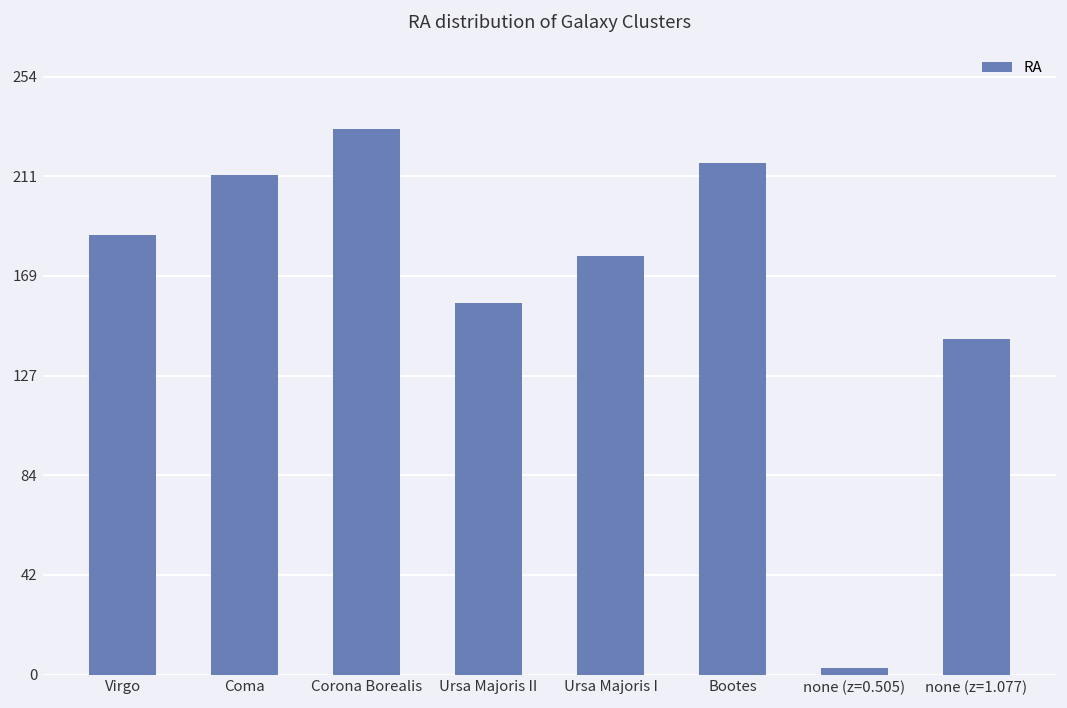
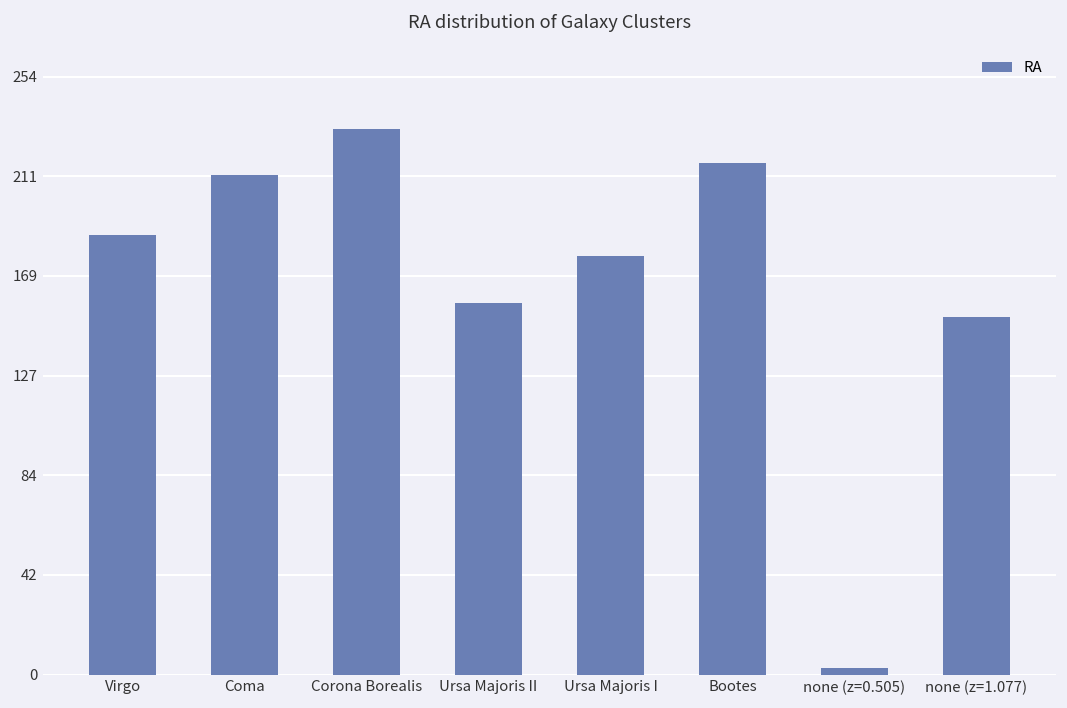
  {
    "Virgo": 187,
    "Coma": 212,
    "Corona Borealis": 232,
    "Ursa Majoris II": 158,
    "Ursa Majoris I": 178,
    "Bootes": 217,
    "none (z=0.505)": 3,
-   "none (z=1.077)": 143
+   "none (z=1.077)": 152
  }
